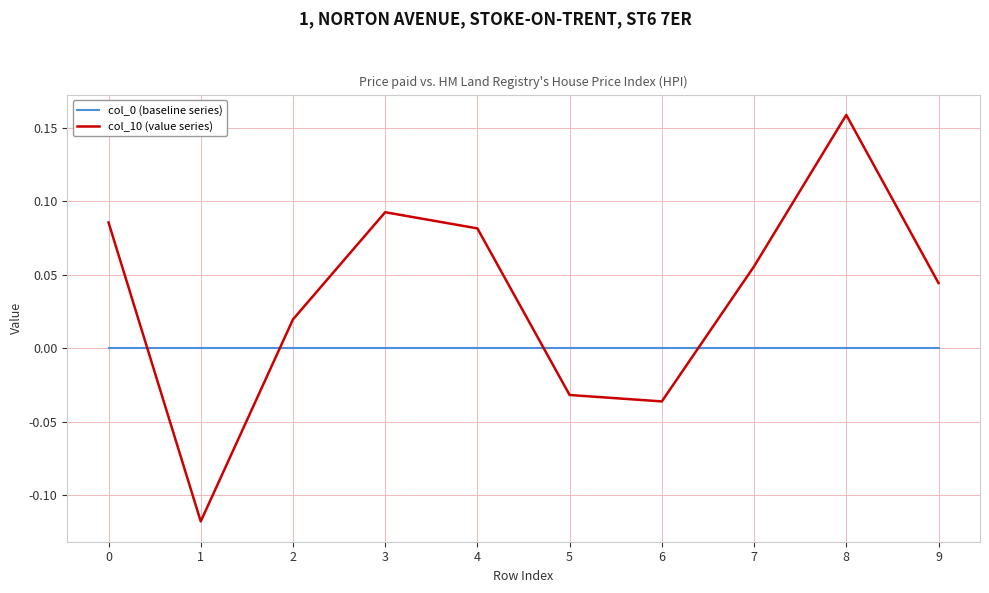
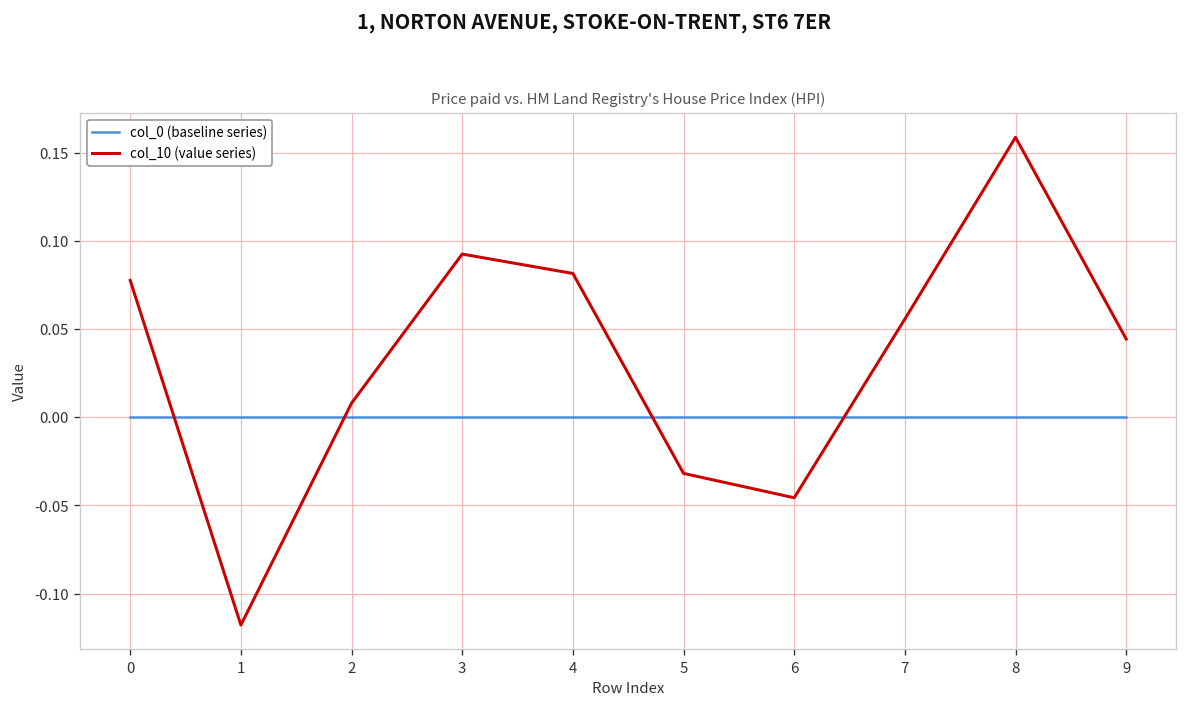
  {
    "col_0 (baseline series)": {
      "0": 0.000,
      "1": 0.000,
      "2": 0.000,
      "3": 0.000,
      "4": 0.000,
      "5": 0.000,
      "6": 0.000,
      "7": 0.000,
      "8": 0.000,
      "9": 0.000
    },
    "col_10 (value series)": {
-     "0": 0.086,
+     "0": 0.078,
      "1": -0.118,
-     "2": 0.020,
+     "2": 0.008,
      "3": 0.093,
      "4": 0.082,
      "5": -0.032,
-     "6": -0.036,
+     "6": -0.046,
      "7": 0.056,
      "8": 0.159,
      "9": 0.044
    }
  }
